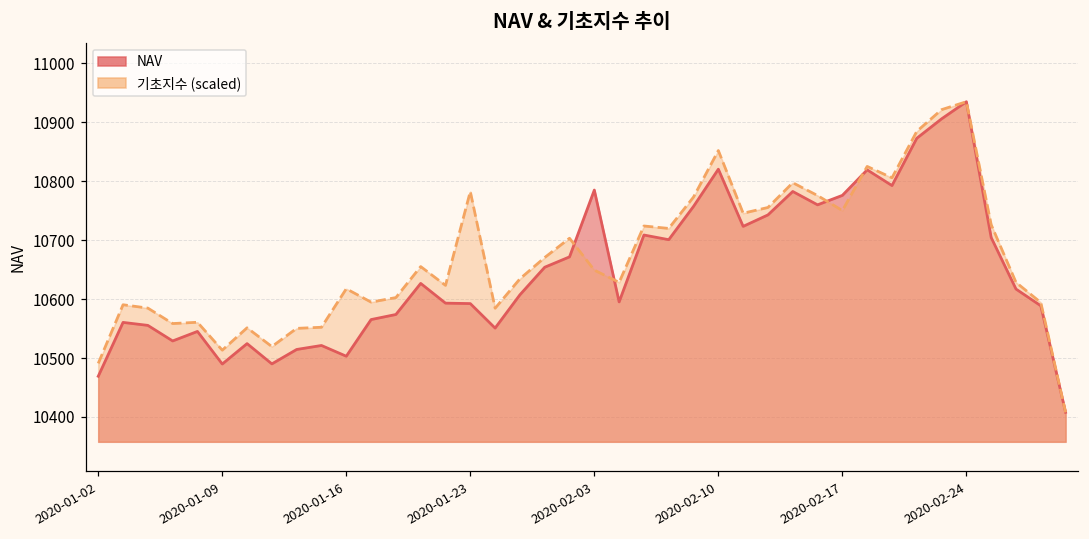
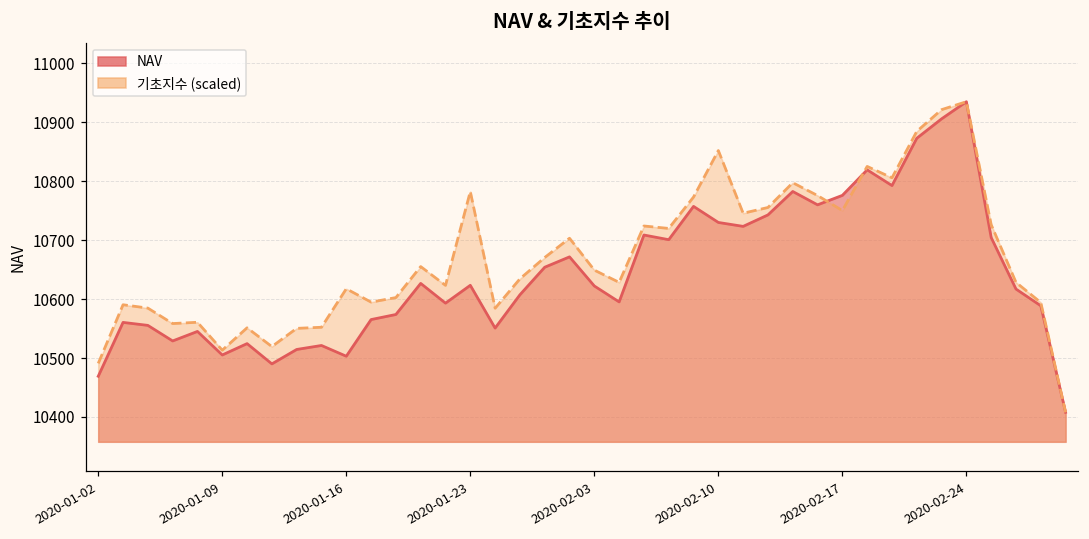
  {
    "NAV": {
      "2020-01-02": 10470,
-     "2020-01-09": 10490,
+     "2020-01-09": 10510,
      "2020-01-16": 10500,
-     "2020-01-23": 10590,
-     "2020-02-03": 10790,
-     "2020-02-10": 10820,
+     "2020-01-23": 10620,
+     "2020-02-03": 10620,
+     "2020-02-10": 10730,
      "2020-02-17": 10780
    },
    "기초지수 (scaled)": {
      "2020-01-02": 10490,
      "2020-01-09": 10510,
      "2020-01-16": 10620,
      "2020-01-23": 10780,
      "2020-02-03": 10650,
      "2020-02-10": 10850,
      "2020-02-17": 10750
    }
  }
